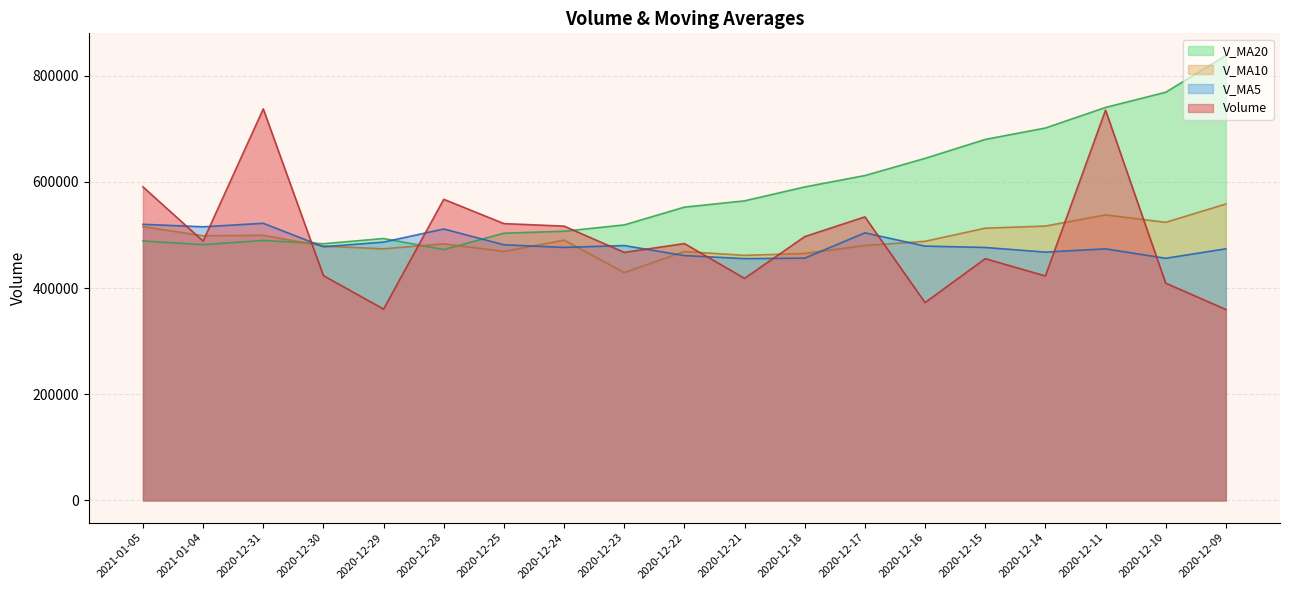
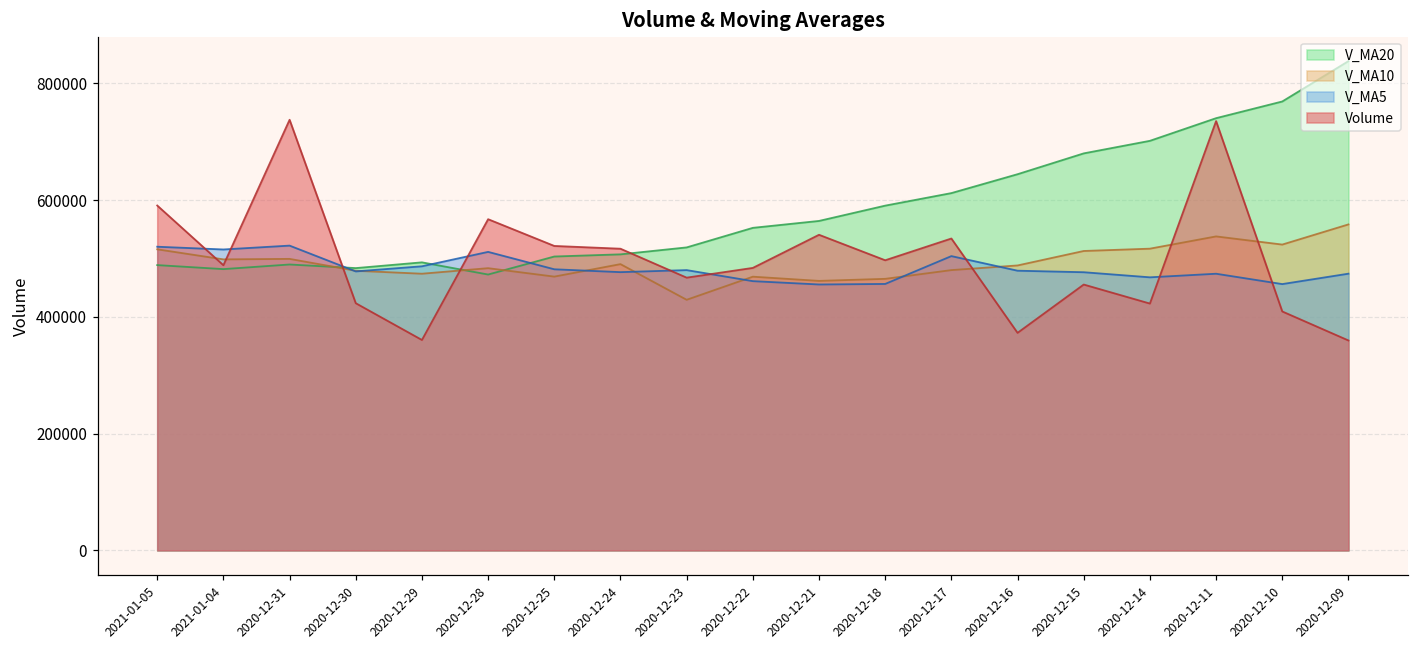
  {
    "V_MA20": {
      "2021-01-05": 490000,
      "2021-01-04": 480000,
      "2020-12-31": 490000,
      "2020-12-29": 490000,
      "2020-12-28": 470000,
      "2020-12-25": 500000,
      "2020-12-24": 510000,
      "2020-12-23": 520000,
      "2020-12-22": 550000,
      "2020-12-21": 560000,
      "2020-12-18": 590000,
      "2020-12-17": 610000,
      "2020-12-16": 640000,
      "2020-12-15": 680000,
      "2020-12-14": 700000,
      "2020-12-11": 740000,
      "2020-12-10": 770000
    },
    "V_MA10": {
      "2021-01-04": 500000,
      "2020-12-31": 500000,
      "2020-12-29": 470000,
      "2020-12-28": 480000,
      "2020-12-25": 470000,
      "2020-12-24": 490000,
      "2020-12-23": 430000,
      "2020-12-22": 470000,
      "2020-12-21": 460000,
      "2020-12-18": 470000,
      "2020-12-17": 480000,
      "2020-12-16": 490000,
      "2020-12-15": 510000,
      "2020-12-14": 520000,
      "2020-12-11": 540000,
      "2020-12-10": 520000,
      "2020-12-09": 560000
    },
    "V_MA5": {
      "2021-01-04": 520000,
      "2020-12-31": 520000,
      "2020-12-29": 490000,
      "2020-12-28": 510000,
      "2020-12-25": 480000,
      "2020-12-24": 480000,
      "2020-12-23": 480000,
      "2020-12-22": 460000,
      "2020-12-21": 460000,
      "2020-12-18": 460000,
      "2020-12-17": 500000,
      "2020-12-16": 480000,
      "2020-12-15": 480000,
      "2020-12-14": 470000,
      "2020-12-11": 470000,
      "2020-12-10": 460000,
      "2020-12-09": 470000
    },
    "Volume": {
      "2021-01-05": 590000,
      "2021-01-04": 490000,
      "2020-12-31": 740000,
      "2020-12-30": 420000,
      "2020-12-29": 360000,
      "2020-12-28": 570000,
      "2020-12-25": 520000,
      "2020-12-24": 520000,
      "2020-12-23": 470000,
      "2020-12-22": 480000,
-     "2020-12-21": 420000,
+     "2020-12-21": 540000,
      "2020-12-18": 500000,
      "2020-12-17": 530000,
      "2020-12-16": 370000,
      "2020-12-15": 460000,
      "2020-12-14": 420000,
      "2020-12-11": 740000,
      "2020-12-10": 410000,
      "2020-12-09": 360000
    }
  }
